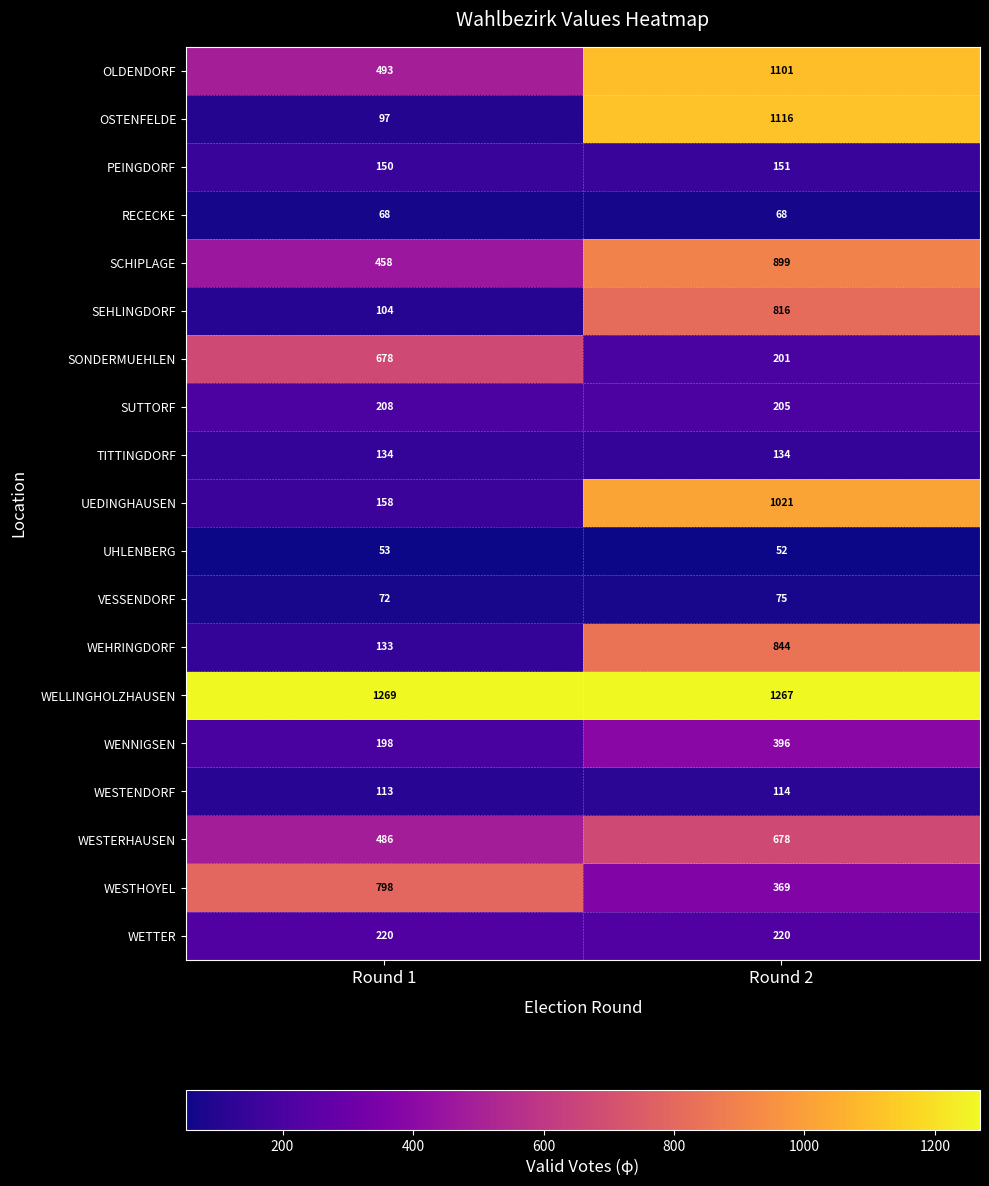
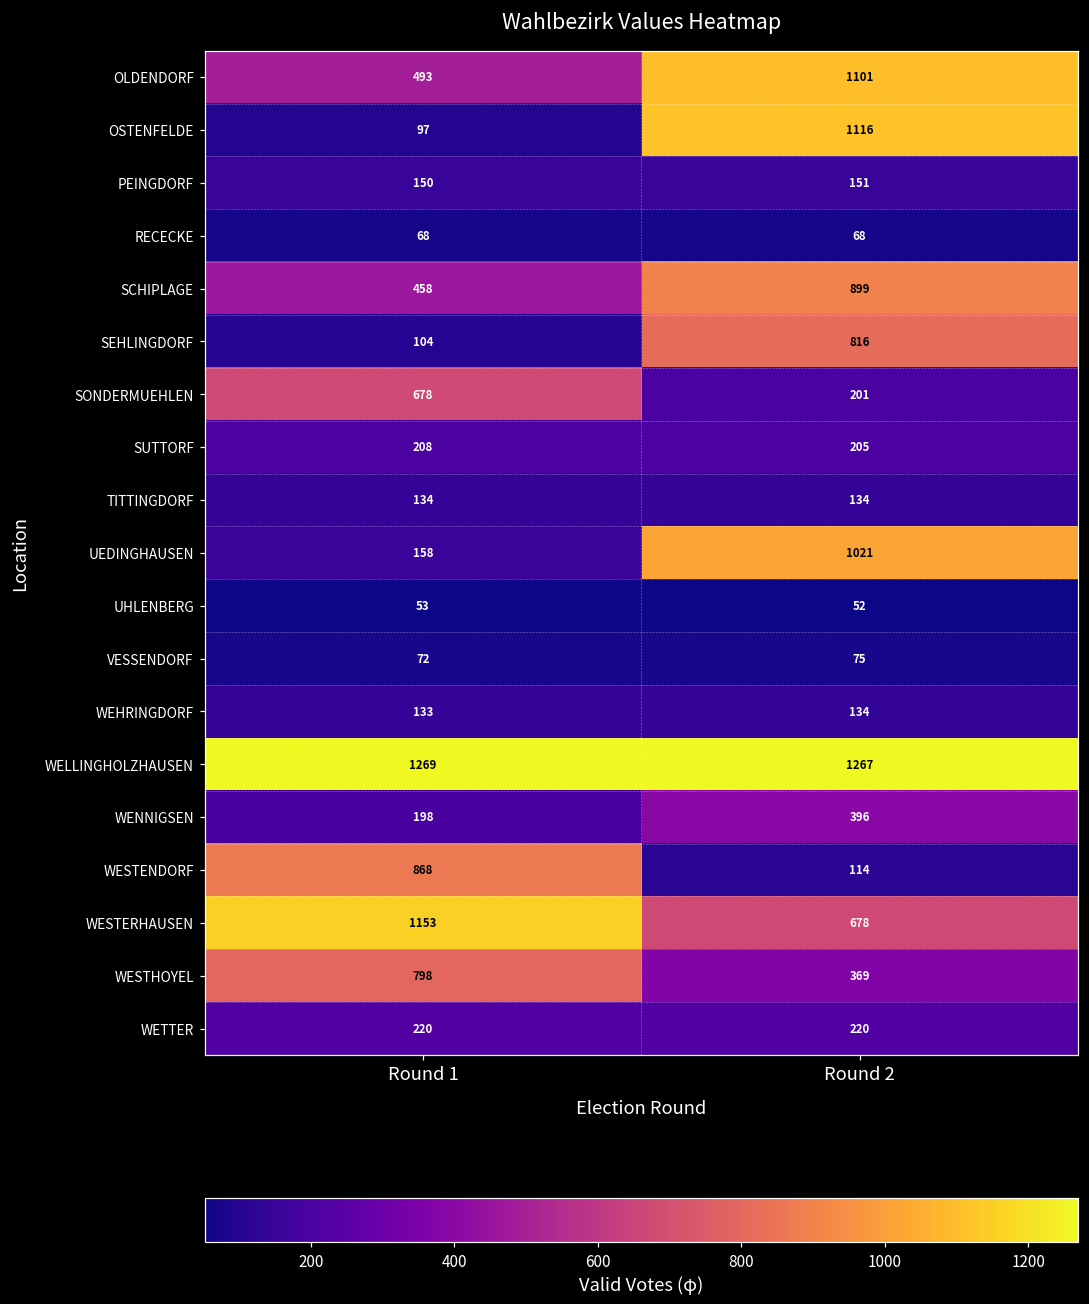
  {
    "OLDENDORF": {
      "Round 1": 493,
      "Round 2": 1101
    },
    "OSTENFELDE": {
      "Round 1": 97,
      "Round 2": 1116
    },
    "PEINGDORF": {
      "Round 1": 150,
      "Round 2": 151
    },
    "RECECKE": {
      "Round 1": 68,
      "Round 2": 68
    },
    "SCHIPLAGE": {
      "Round 1": 458,
      "Round 2": 899
    },
    "SEHLINGDORF": {
      "Round 1": 104,
      "Round 2": 816
    },
    "SONDERMUEHLEN": {
      "Round 1": 678,
      "Round 2": 201
    },
    "SUTTORF": {
      "Round 1": 208,
      "Round 2": 205
    },
    "TITTINGDORF": {
      "Round 1": 134,
      "Round 2": 134
    },
    "UEDINGHAUSEN": {
      "Round 1": 158,
      "Round 2": 1021
    },
    "UHLENBERG": {
      "Round 1": 53,
      "Round 2": 52
    },
    "VESSENDORF": {
      "Round 1": 72,
      "Round 2": 75
    },
    "WEHRINGDORF": {
      "Round 1": 133,
-     "Round 2": 844
+     "Round 2": 134
    },
    "WELLINGHOLZHAUSEN": {
      "Round 1": 1269,
      "Round 2": 1267
    },
    "WENNIGSEN": {
      "Round 1": 198,
      "Round 2": 396
    },
    "WESTENDORF": {
-     "Round 1": 113,
+     "Round 1": 868,
      "Round 2": 114
    },
    "WESTERHAUSEN": {
-     "Round 1": 486,
+     "Round 1": 1153,
      "Round 2": 678
    },
    "WESTHOYEL": {
      "Round 1": 798,
      "Round 2": 369
    },
    "WETTER": {
      "Round 1": 220,
      "Round 2": 220
    }
  }
